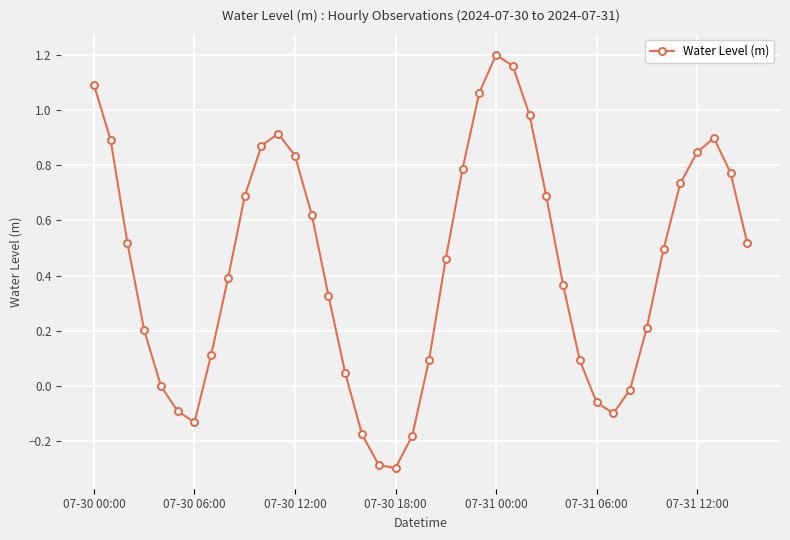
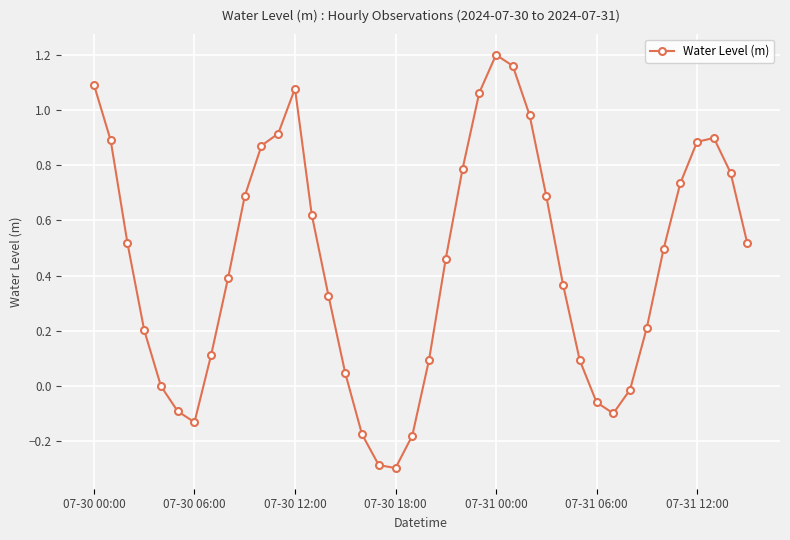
  {
    "07-30 00:00": 1.09,
    "07-30 06:00": -0.13,
-   "07-30 12:00": 0.83,
+   "07-30 12:00": 1.08,
    "07-30 18:00": -0.30,
    "07-31 00:00": 1.20,
    "07-31 06:00": -0.06,
-   "07-31 12:00": 0.85
+   "07-31 12:00": 0.89
  }
